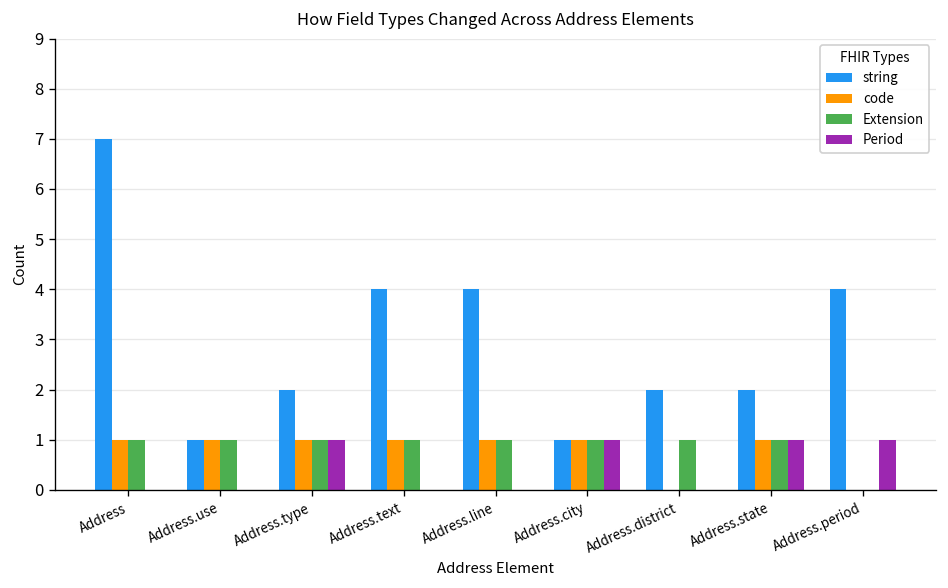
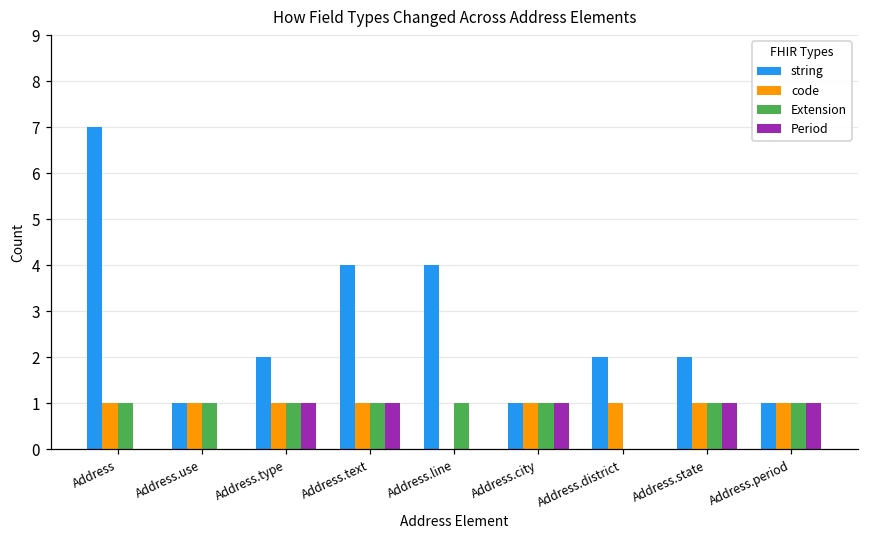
  {
    "string": {
      "Address": 7,
      "Address.use": 1,
      "Address.type": 2,
      "Address.text": 4,
      "Address.line": 4,
      "Address.city": 1,
      "Address.district": 2,
      "Address.state": 2,
-     "Address.period": 4
+     "Address.period": 1
    },
    "code": {
      "Address": 1,
      "Address.use": 1,
      "Address.type": 1,
      "Address.text": 1,
-     "Address.line": 1,
+     "Address.line": 0,
      "Address.city": 1,
-     "Address.district": 0,
+     "Address.district": 1,
      "Address.state": 1,
-     "Address.period": 0
+     "Address.period": 1
    },
    "Extension": {
      "Address": 1,
      "Address.use": 1,
      "Address.type": 1,
      "Address.text": 1,
      "Address.line": 1,
      "Address.city": 1,
-     "Address.district": 1,
+     "Address.district": 0,
      "Address.state": 1,
-     "Address.period": 0
+     "Address.period": 1
    },
    "Period": {
      "Address": 0,
      "Address.use": 0,
      "Address.type": 1,
-     "Address.text": 0,
+     "Address.text": 1,
      "Address.line": 0,
      "Address.city": 1,
      "Address.district": 0,
      "Address.state": 1,
      "Address.period": 1
    }
  }
